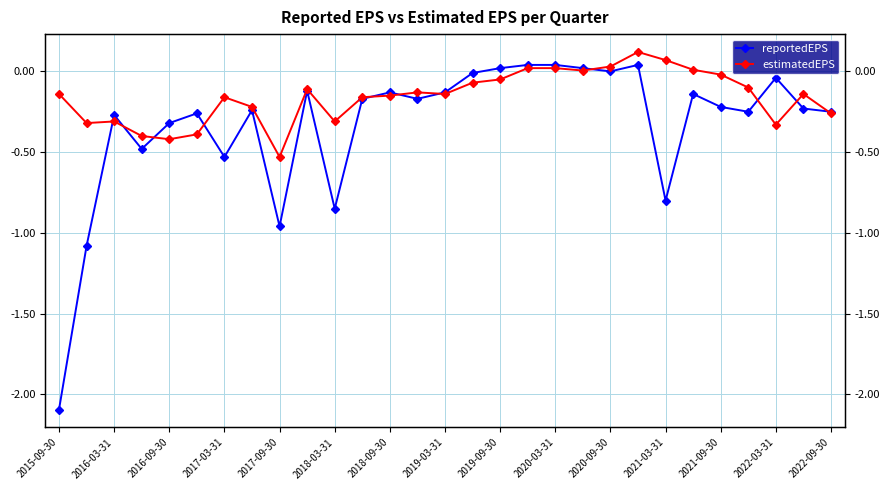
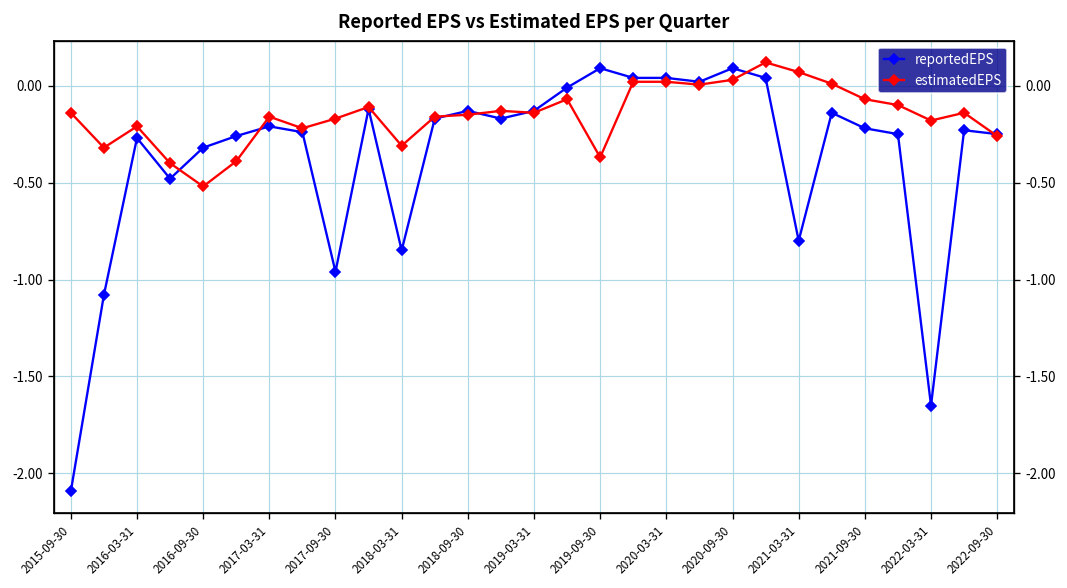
  {
    "reportedEPS": {
      "2015-09-30": -2.09,
      "2016-03-31": -0.27,
      "2016-09-30": -0.32,
-     "2017-03-31": -0.53,
+     "2017-03-31": -0.21,
      "2017-09-30": -0.96,
      "2018-03-31": -0.85,
      "2018-09-30": -0.13,
-     "2019-09-30": 0.02,
+     "2019-09-30": 0.09,
      "2020-03-31": 0.04,
-     "2020-09-30": 0.00,
+     "2020-09-30": 0.09,
      "2021-03-31": -0.80,
      "2021-09-30": -0.22,
-     "2022-03-31": -0.04
+     "2022-03-31": -1.65
    },
    "estimatedEPS": {
      "2015-09-30": -0.14,
-     "2016-03-31": -0.31,
-     "2016-09-30": -0.42,
+     "2016-03-31": -0.21,
+     "2016-09-30": -0.52,
      "2017-03-31": -0.16,
-     "2017-09-30": -0.53,
+     "2017-09-30": -0.17,
      "2018-03-31": -0.31,
      "2018-09-30": -0.15,
-     "2019-09-30": -0.05,
+     "2019-09-30": -0.37,
      "2020-03-31": 0.02,
      "2020-09-30": 0.03,
      "2021-03-31": 0.07,
-     "2021-09-30": -0.02,
-     "2022-03-31": -0.33
+     "2021-09-30": -0.07,
+     "2022-03-31": -0.18
    }
  }
